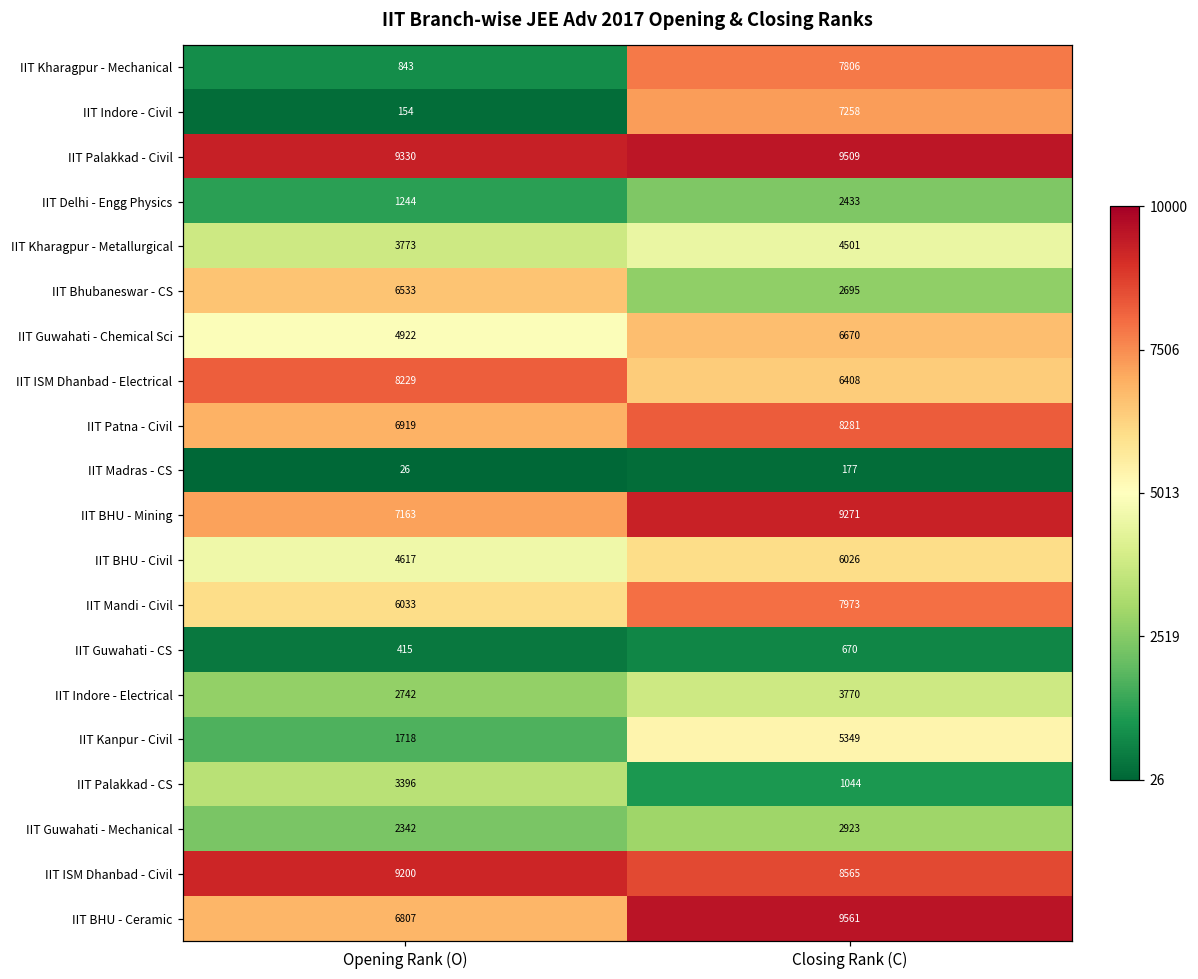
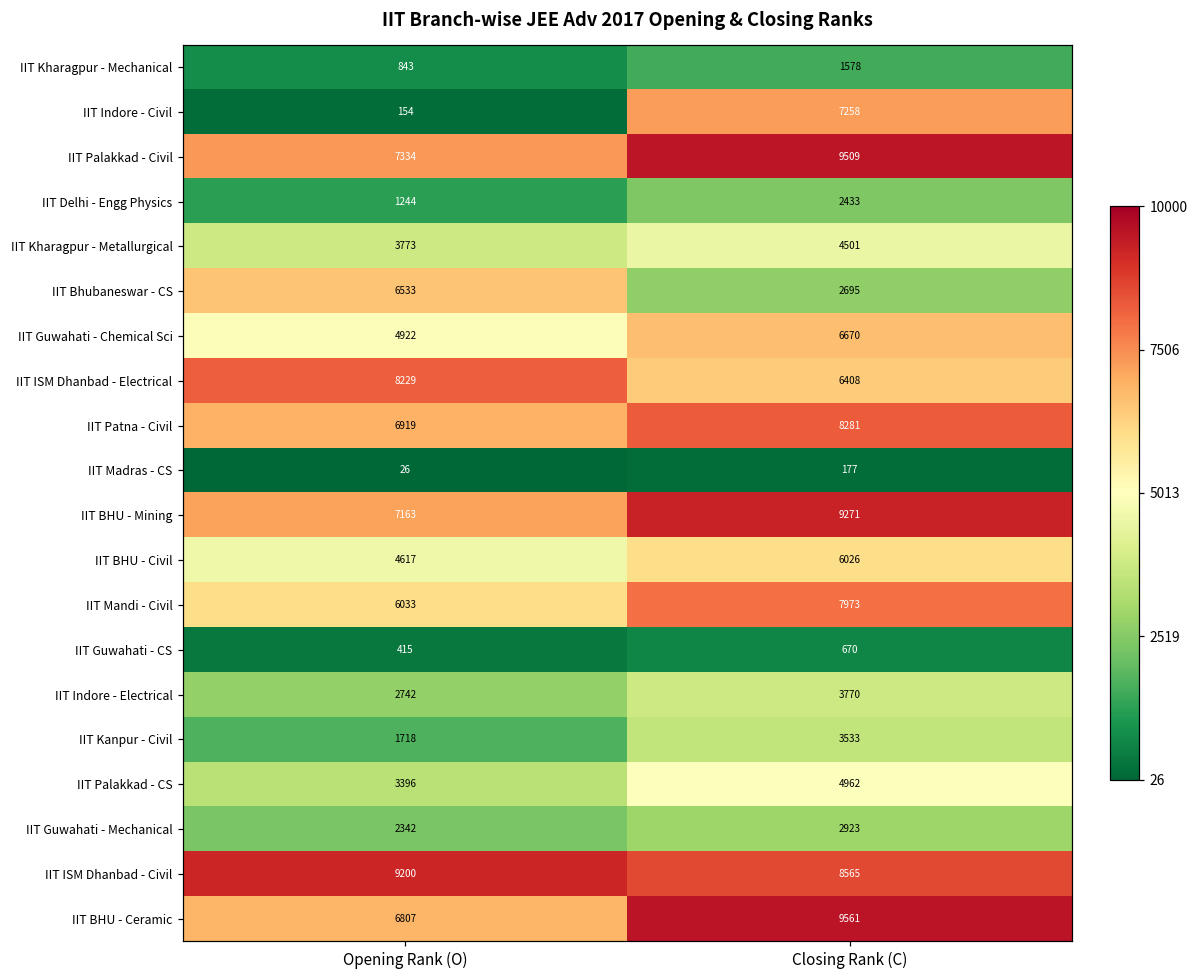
  {
    "IIT Kharagpur - Mechanical": {
      "Opening Rank (O)": 843,
-     "Closing Rank (C)": 7806
+     "Closing Rank (C)": 1578
    },
    "IIT Indore - Civil": {
      "Opening Rank (O)": 154,
      "Closing Rank (C)": 7258
    },
    "IIT Palakkad - Civil": {
-     "Opening Rank (O)": 9330,
+     "Opening Rank (O)": 7334,
      "Closing Rank (C)": 9509
    },
    "IIT Delhi - Engg Physics": {
      "Opening Rank (O)": 1244,
      "Closing Rank (C)": 2433
    },
    "IIT Kharagpur - Metallurgical": {
      "Opening Rank (O)": 3773,
      "Closing Rank (C)": 4501
    },
    "IIT Bhubaneswar - CS": {
      "Opening Rank (O)": 6533,
      "Closing Rank (C)": 2695
    },
    "IIT Guwahati - Chemical Sci": {
      "Opening Rank (O)": 4922,
      "Closing Rank (C)": 6670
    },
    "IIT ISM Dhanbad - Electrical": {
      "Opening Rank (O)": 8229,
      "Closing Rank (C)": 6408
    },
    "IIT Patna - Civil": {
      "Opening Rank (O)": 6919,
      "Closing Rank (C)": 8281
    },
    "IIT Madras - CS": {
      "Opening Rank (O)": 26,
      "Closing Rank (C)": 177
    },
    "IIT BHU - Mining": {
      "Opening Rank (O)": 7163,
      "Closing Rank (C)": 9271
    },
    "IIT BHU - Civil": {
      "Opening Rank (O)": 4617,
      "Closing Rank (C)": 6026
    },
    "IIT Mandi - Civil": {
      "Opening Rank (O)": 6033,
      "Closing Rank (C)": 7973
    },
    "IIT Guwahati - CS": {
      "Opening Rank (O)": 415,
      "Closing Rank (C)": 670
    },
    "IIT Indore - Electrical": {
      "Opening Rank (O)": 2742,
      "Closing Rank (C)": 3770
    },
    "IIT Kanpur - Civil": {
      "Opening Rank (O)": 1718,
-     "Closing Rank (C)": 5349
+     "Closing Rank (C)": 3533
    },
    "IIT Palakkad - CS": {
      "Opening Rank (O)": 3396,
-     "Closing Rank (C)": 1044
+     "Closing Rank (C)": 4962
    },
    "IIT Guwahati - Mechanical": {
      "Opening Rank (O)": 2342,
      "Closing Rank (C)": 2923
    },
    "IIT ISM Dhanbad - Civil": {
      "Opening Rank (O)": 9200,
      "Closing Rank (C)": 8565
    },
    "IIT BHU - Ceramic": {
      "Opening Rank (O)": 6807,
      "Closing Rank (C)": 9561
    }
  }
